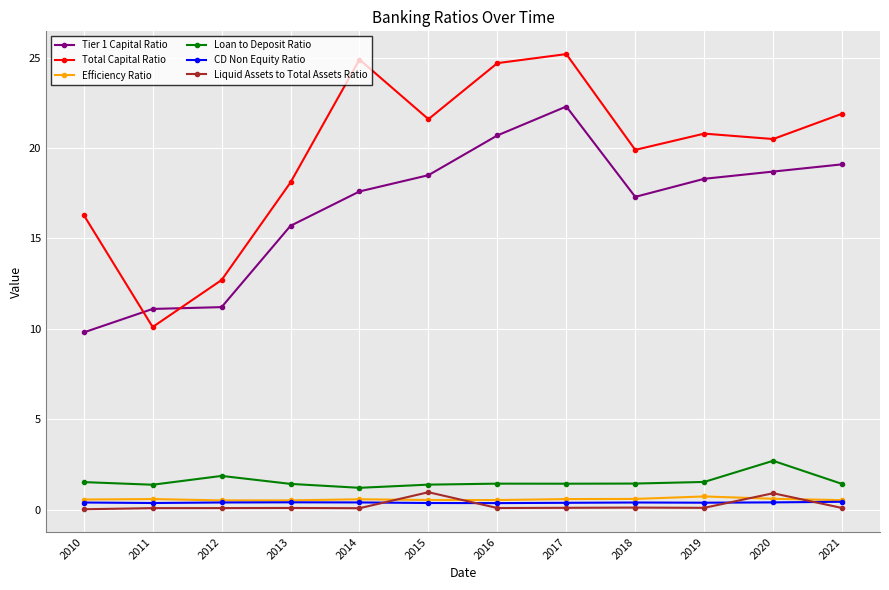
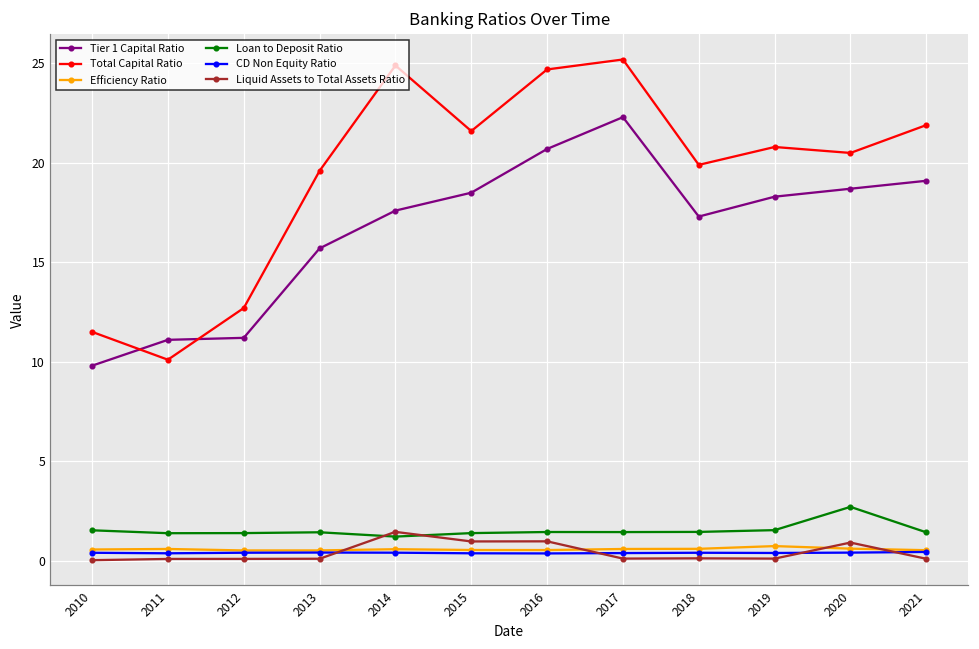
  {
    "Tier 1 Capital Ratio": {
      "2010": 9.8,
      "2011": 11.1,
      "2012": 11.2,
      "2013": 15.7,
      "2014": 17.6,
      "2015": 18.5,
      "2016": 20.7,
      "2017": 22.3,
      "2018": 17.3,
      "2019": 18.3,
      "2020": 18.7,
      "2021": 19.1
    },
    "Total Capital Ratio": {
-     "2010": 16.3,
+     "2010": 11.5,
      "2011": 10.1,
      "2012": 12.7,
-     "2013": 18.1,
+     "2013": 19.6,
      "2015": 21.6,
      "2016": 24.7,
      "2017": 25.2,
      "2018": 19.9,
      "2019": 20.8,
      "2020": 20.5,
      "2021": 21.9
    },
    "Efficiency Ratio": {
      "2010": 0.6,
      "2011": 0.6,
      "2014": 0.6,
      "2015": 0.5,
      "2016": 0.5,
      "2017": 0.6,
      "2018": 0.6,
      "2019": 0.7,
      "2020": 0.6
    },
    "Loan to Deposit Ratio": {
      "2010": 1.5,
      "2011": 1.4,
-     "2012": 1.9,
+     "2012": 1.4,
      "2013": 1.4,
      "2014": 1.2,
      "2015": 1.4,
      "2016": 1.4,
      "2017": 1.4,
      "2018": 1.4,
      "2019": 1.5,
      "2020": 2.7,
      "2021": 1.4
    },
    "CD Non Equity Ratio": {
      "2010": 0.4,
      "2011": 0.4,
      "2014": 0.4,
      "2015": 0.4,
      "2016": 0.4,
      "2017": 0.4,
      "2018": 0.4,
      "2019": 0.4,
      "2020": 0.4
    },
    "Liquid Assets to Total Assets Ratio": {
      "2010": 0.0,
      "2011": 0.1,
      "2012": 0.1,
      "2013": 0.1,
-     "2014": 0.1,
+     "2014": 1.4,
      "2015": 1.0,
-     "2016": 0.1,
+     "2016": 1.0,
      "2017": 0.1,
      "2018": 0.1,
      "2019": 0.1,
      "2020": 0.9,
      "2021": 0.1
    }
  }
